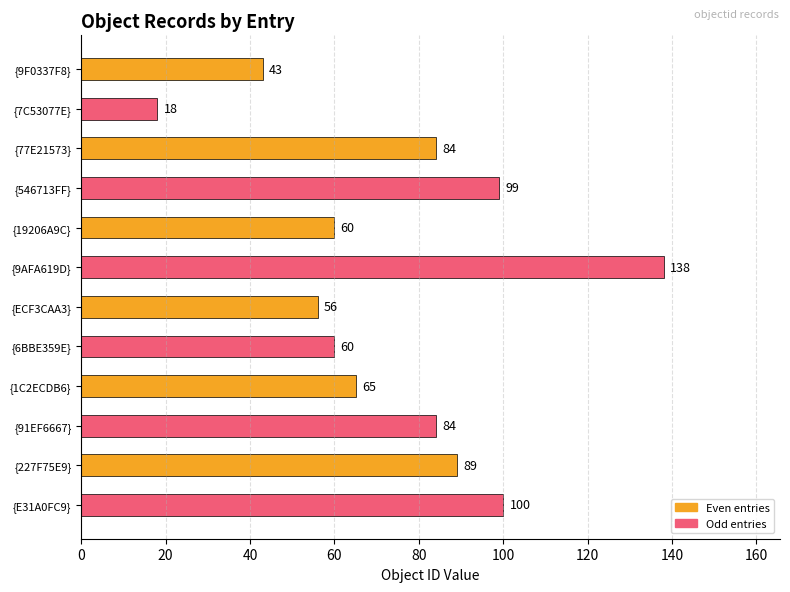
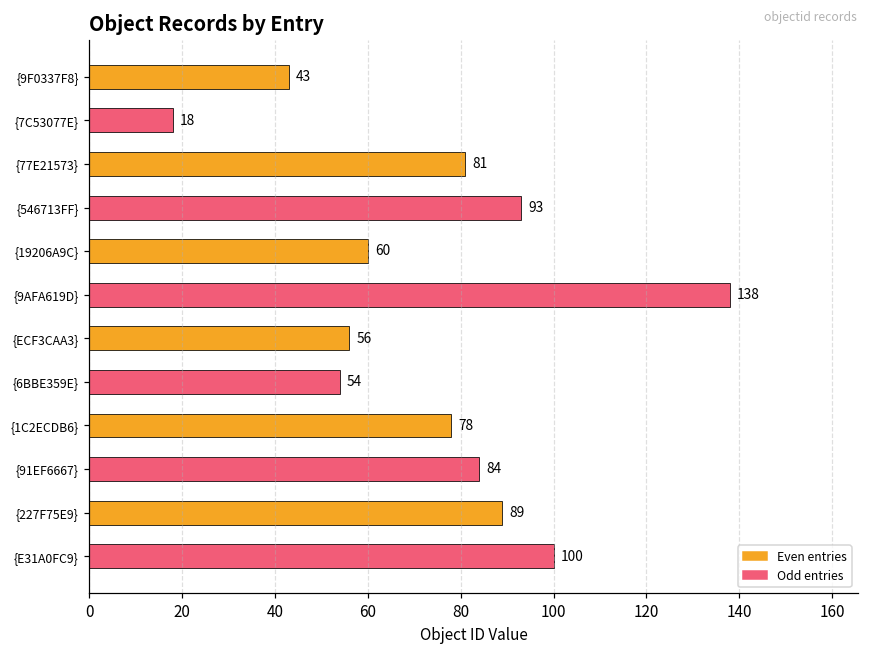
  {
    "{9F0337F8}": 43,
    "{7C53077E}": 18,
-   "{77E21573}": 84,
-   "{546713FF}": 99,
+   "{77E21573}": 81,
+   "{546713FF}": 93,
    "{19206A9C}": 60,
    "{9AFA619D}": 138,
    "{ECF3CAA3}": 56,
-   "{6BBE359E}": 60,
-   "{1C2ECDB6}": 65,
+   "{6BBE359E}": 54,
+   "{1C2ECDB6}": 78,
    "{91EF6667}": 84,
    "{227F75E9}": 89,
    "{E31A0FC9}": 100
  }
